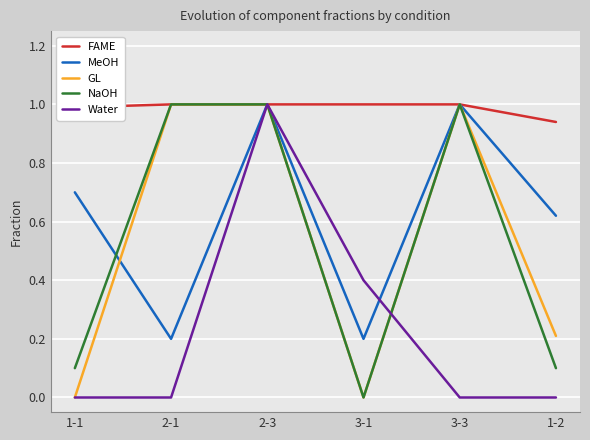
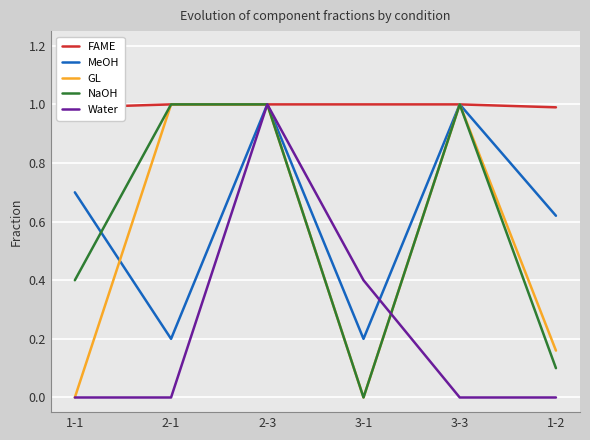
  {
    "FAME": {
      "3-1": 1.00,
-     "1-2": 0.94
+     "1-2": 0.99
    },
    "MeOH": {
      "1-1": 0.70,
      "2-1": 0.20,
      "3-1": 0.20,
      "1-2": 0.62
    },
    "GL": {
-     "1-2": 0.21
+     "1-2": 0.16
    },
    "NaOH": {
-     "1-1": 0.1,
+     "1-1": 0.4,
      "1-2": 0.1
    },
    "Water": {
      "2-1": 0.00,
      "3-1": 0.40,
      "3-3": 0.00,
      "1-2": 0.00
    }
  }
